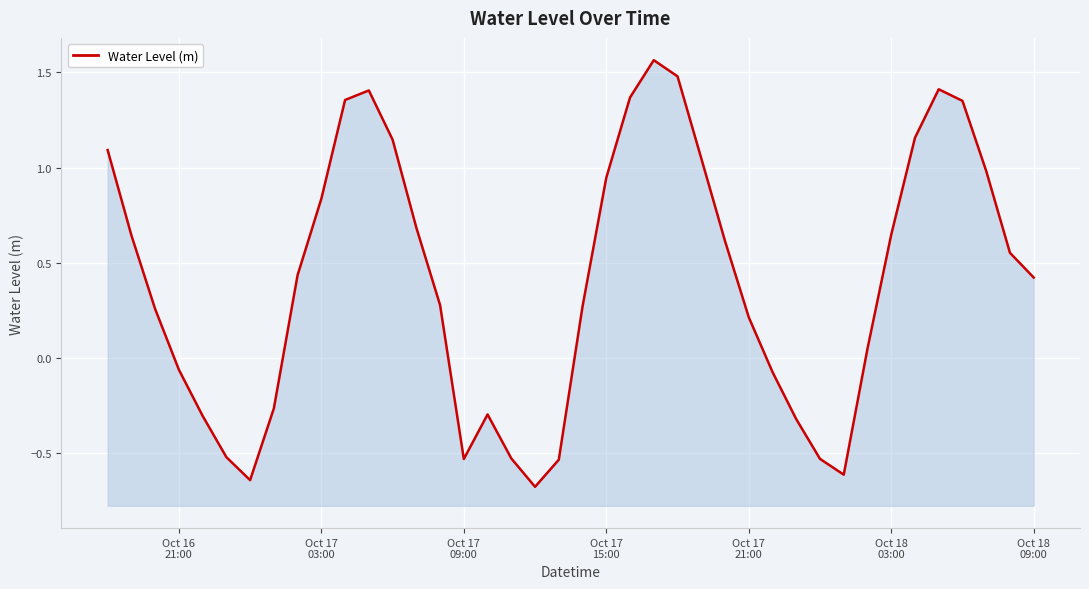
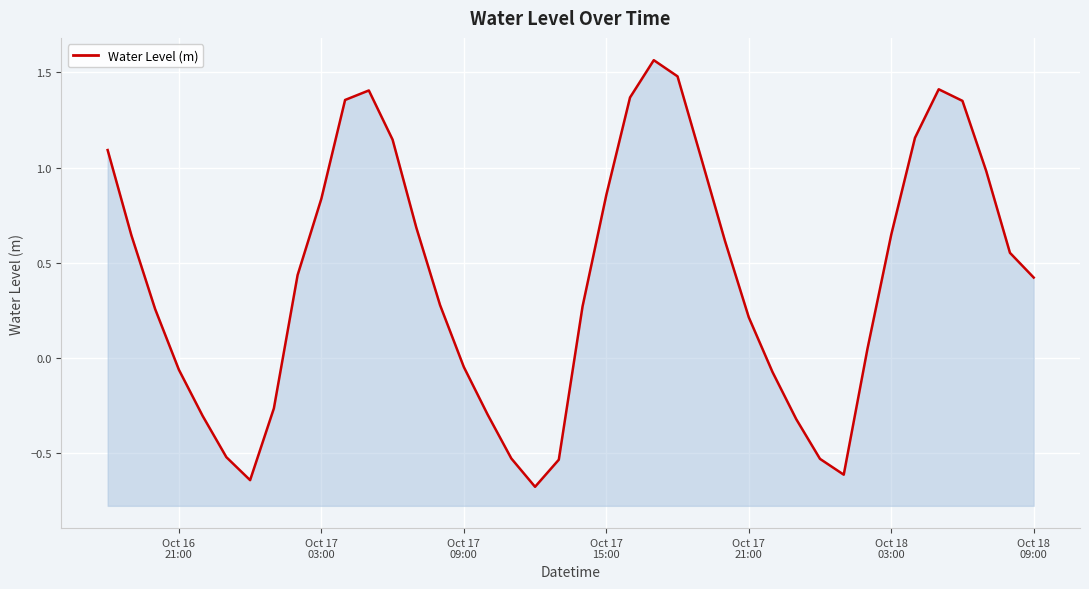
  {
    "Oct 16 21:00": -0.06,
    "Oct 17 03:00": 0.84,
-   "Oct 17 09:00": -0.53,
-   "Oct 17 15:00": 0.95,
+   "Oct 17 09:00": -0.05,
+   "Oct 17 15:00": 0.86,
    "Oct 17 21:00": 0.21,
    "Oct 18 03:00": 0.65,
    "Oct 18 09:00": 0.42
  }
